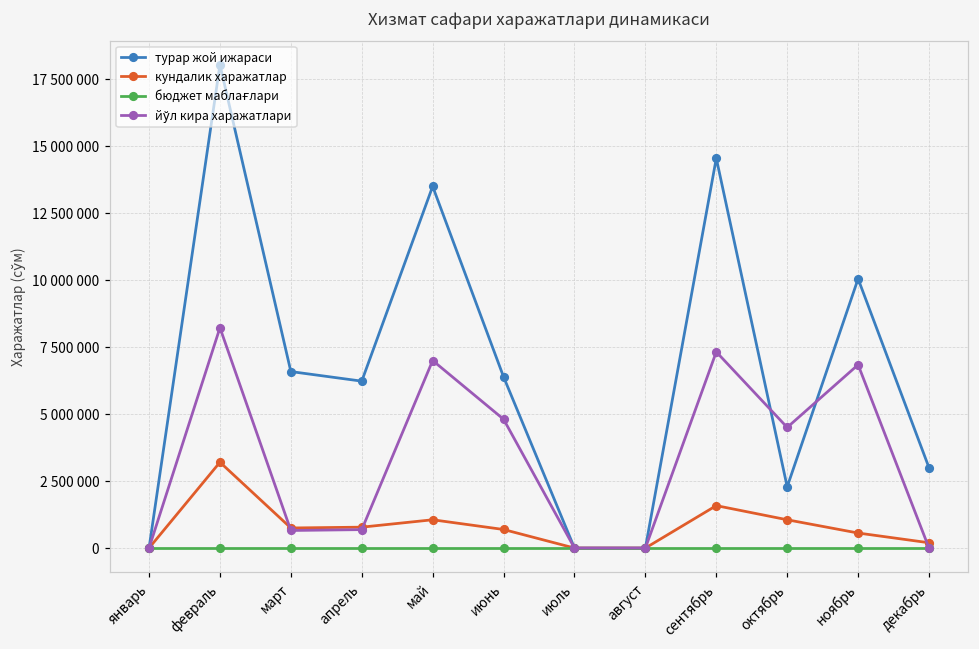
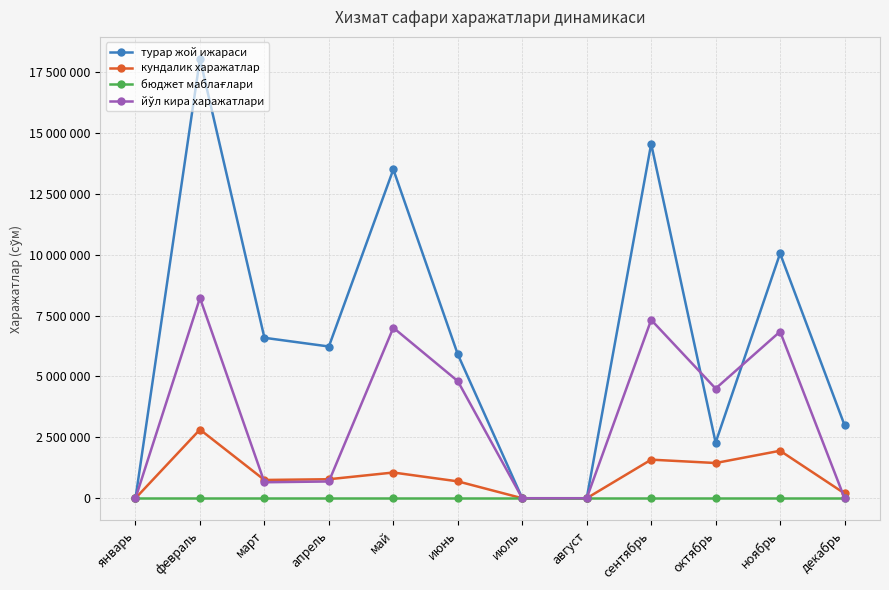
  {
    "турар жой ижараси": {
      "март": 6600000,
      "апрель": 6200000,
      "май": 13500000,
-     "июнь": 6400000,
+     "июнь": 5900000,
      "сентябрь": 14600000,
      "октябрь": 2300000,
      "ноябрь": 10100000,
      "декабрь": 3000000
    },
    "кундалик харажатлар": {
-     "февраль": 3200000,
+     "февраль": 2800000,
      "май": 1100000,
      "июнь": 700000,
      "сентябрь": 1600000,
-     "октябрь": 1100000,
-     "ноябрь": 600000,
+     "октябрь": 1400000,
+     "ноябрь": 1900000,
      "декабрь": 200000
    },
    "бюджет маблағлари": {
      "февраль": 0,
      "март": 0,
      "апрель": 0,
      "май": 0,
      "июнь": 0,
      "сентябрь": 0,
      "октябрь": 0,
      "ноябрь": 0
    },
    "йўл кира харажатлари": {
      "февраль": 8200000,
      "май": 7000000,
      "июнь": 4800000,
      "сентябрь": 7300000,
      "октябрь": 4500000,
      "ноябрь": 6800000
    }
  }
